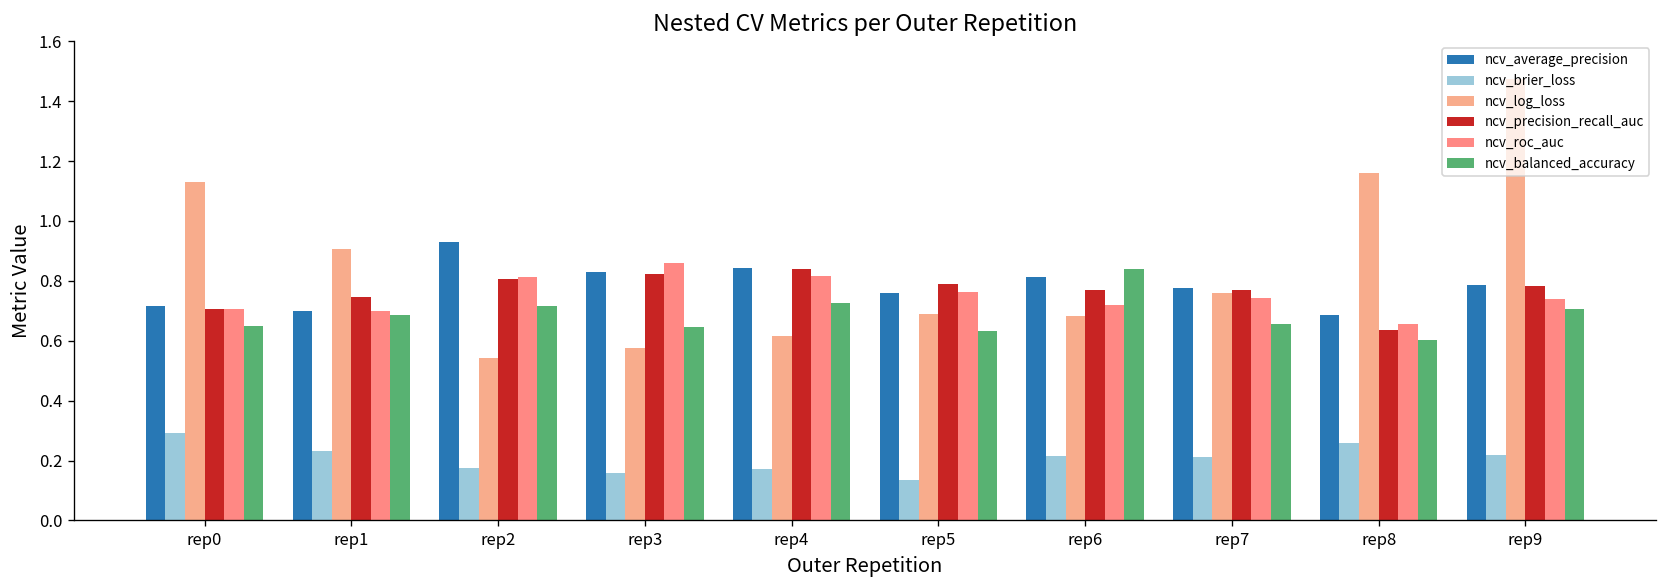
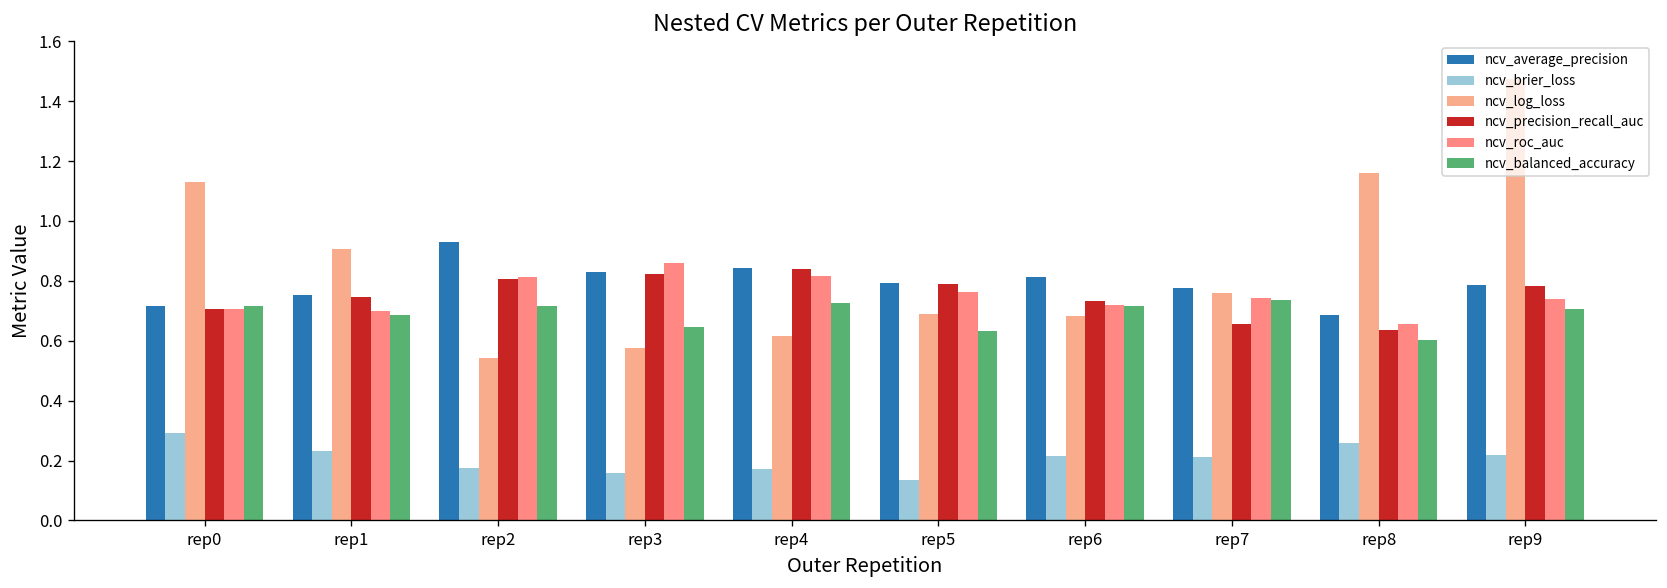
  {
    "ncv_average_precision": {
      "rep0": 0.72,
-     "rep1": 0.70,
+     "rep1": 0.75,
      "rep2": 0.93,
      "rep3": 0.83,
      "rep4": 0.84,
-     "rep5": 0.76,
+     "rep5": 0.79,
      "rep6": 0.81,
      "rep7": 0.77,
      "rep8": 0.69,
      "rep9": 0.79
    },
    "ncv_brier_loss": {
      "rep0": 0.29,
      "rep1": 0.23,
      "rep2": 0.17,
      "rep3": 0.16,
      "rep4": 0.17,
      "rep5": 0.14,
      "rep6": 0.22,
      "rep7": 0.21,
      "rep8": 0.26,
      "rep9": 0.22
    },
    "ncv_precision_recall_auc": {
      "rep0": 0.71,
      "rep1": 0.75,
      "rep2": 0.81,
      "rep3": 0.82,
      "rep4": 0.84,
      "rep5": 0.79,
-     "rep6": 0.77,
-     "rep7": 0.77,
+     "rep6": 0.73,
+     "rep7": 0.65,
      "rep8": 0.63,
      "rep9": 0.78
    },
    "ncv_balanced_accuracy": {
-     "rep0": 0.65,
+     "rep0": 0.71,
      "rep1": 0.69,
      "rep2": 0.71,
      "rep3": 0.65,
      "rep4": 0.72,
      "rep5": 0.63,
-     "rep6": 0.84,
-     "rep7": 0.66,
+     "rep6": 0.71,
+     "rep7": 0.74,
      "rep8": 0.60,
      "rep9": 0.70
    }
  }
